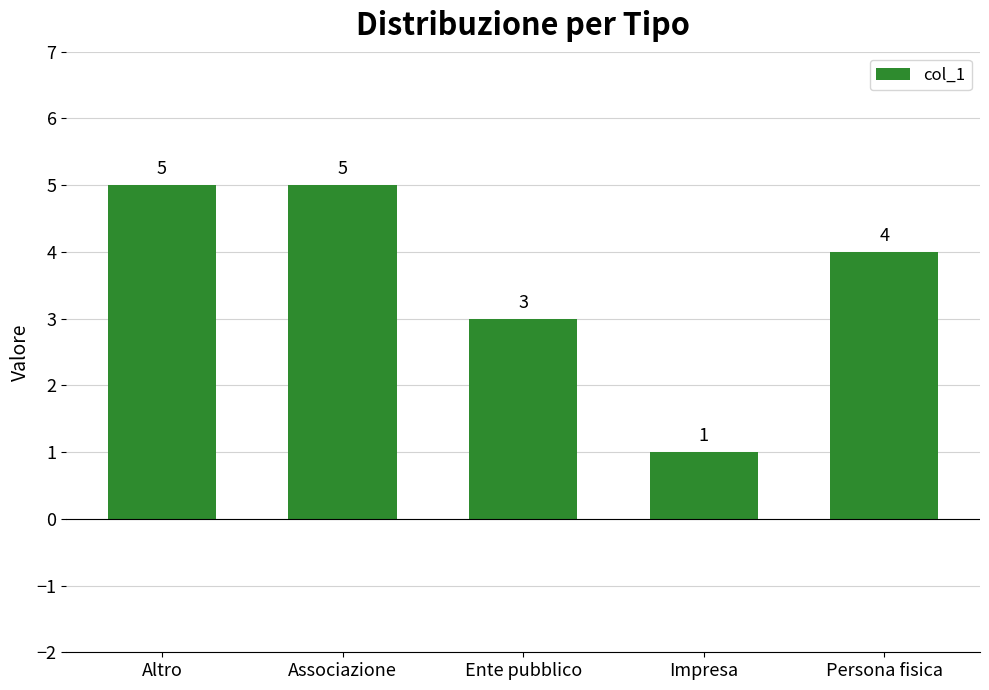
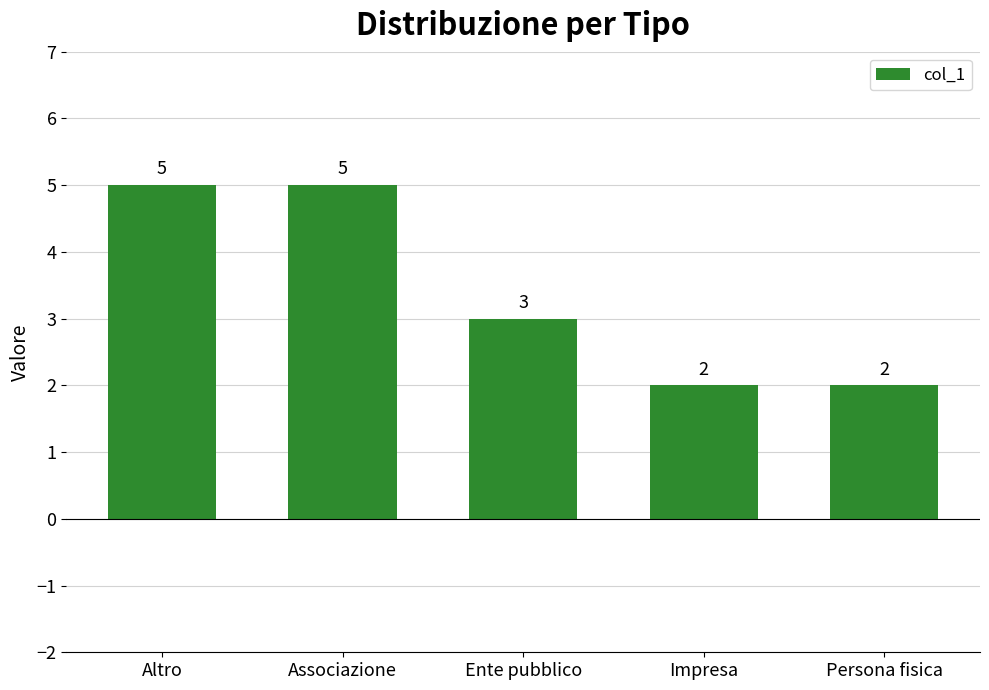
  {
    "Altro": 5,
    "Associazione": 5,
    "Ente pubblico": 3,
-   "Impresa": 1,
-   "Persona fisica": 4
+   "Impresa": 2,
+   "Persona fisica": 2
  }
